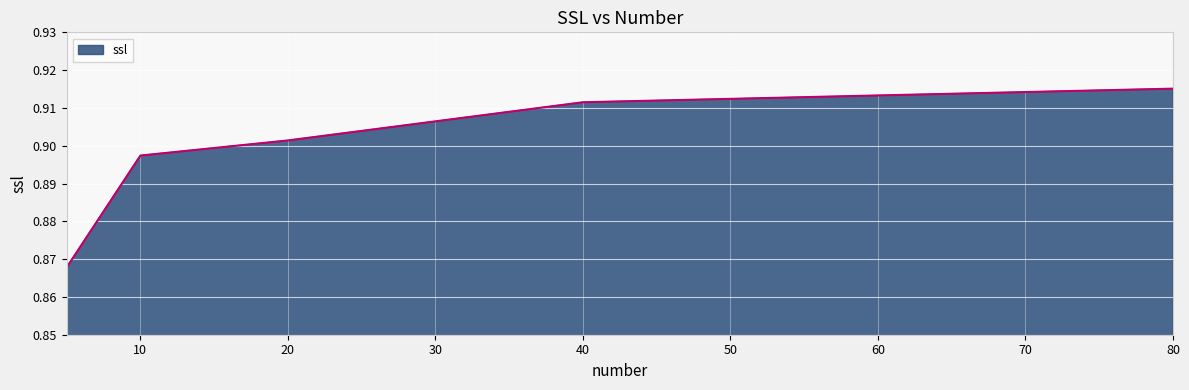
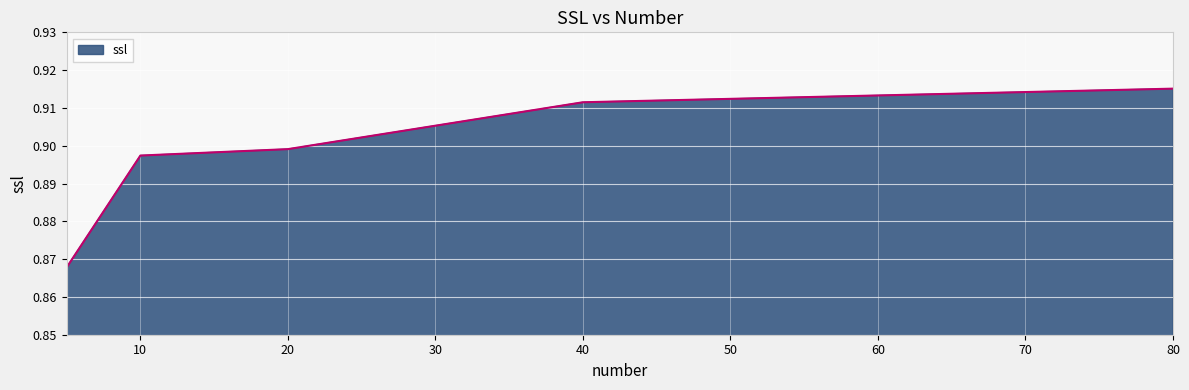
  {
    "10": 0.897,
-   "20": 0.901,
+   "20": 0.899,
    "40": 0.912,
    "80": 0.915
  }
